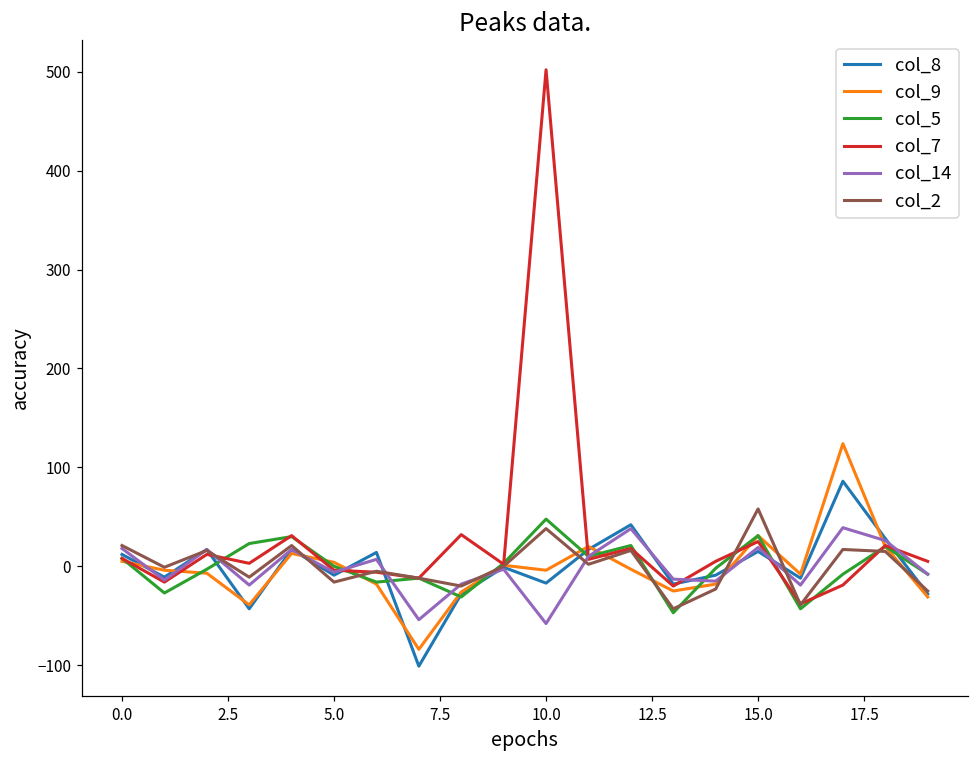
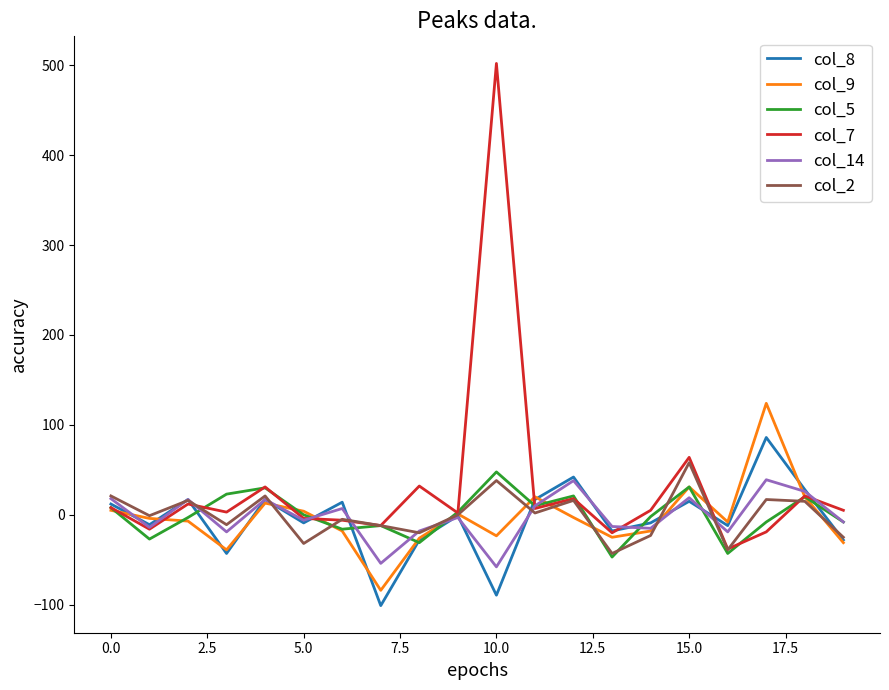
  {
    "col_8": {
      "0.0": 10,
      "5.0": -10,
-     "10.0": -20,
+     "10.0": -90,
      "15.0": 20
    },
    "col_9": {
      "0.0": 10,
      "5.0": 0,
-     "10.0": 0
+     "10.0": -20
    },
    "col_5": {
      "5.0": 0,
      "10.0": 50
    },
    "col_7": {
      "10.0": 500,
-     "15.0": 30
+     "15.0": 60
    },
    "col_14": {
      "0.0": 20,
      "10.0": -60,
      "15.0": 20
    },
    "col_2": {
      "0.0": 20,
-     "5.0": -20,
+     "5.0": -30,
      "10.0": 40,
      "15.0": 60
    }
  }
